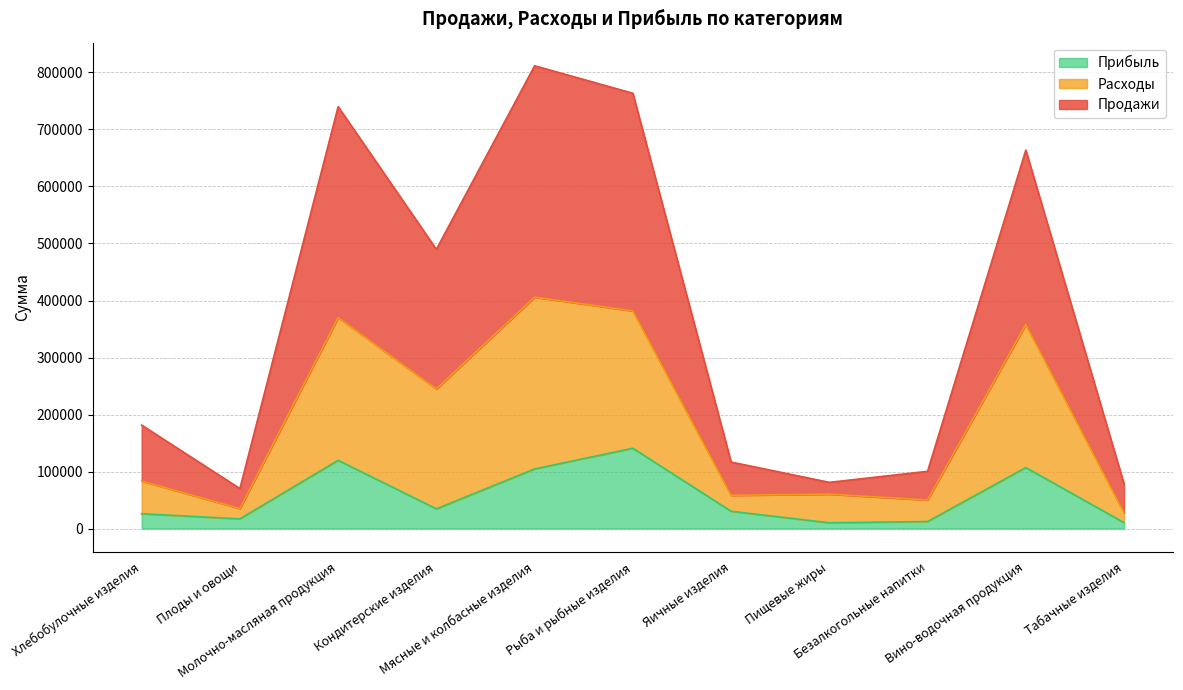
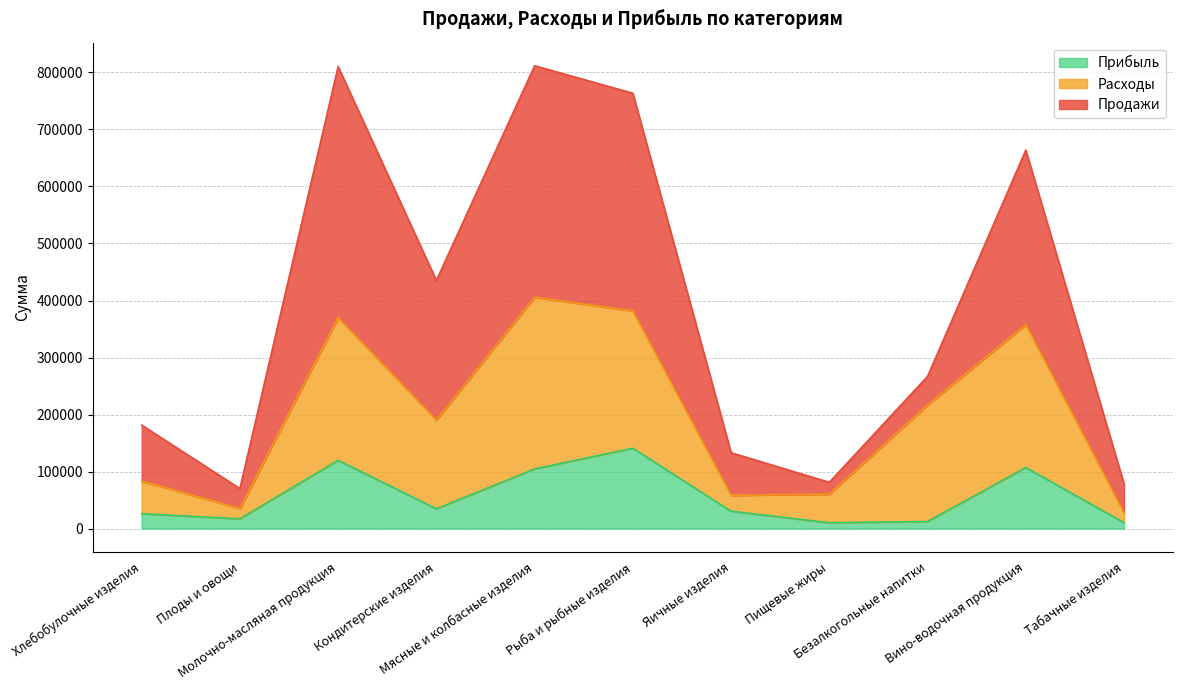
  {
    "Прибыль": {
      "Хлебобулочные изделия": 30000,
      "Плоды и овощи": 20000,
      "Молочно-масляная продукция": 120000,
      "Кондитерские изделия": 30000,
      "Мясные и колбасные изделия": 100000,
      "Рыба и рыбные изделия": 140000,
      "Яичные изделия": 30000,
      "Пищевые жиры": 10000,
      "Безалкогольные напитки": 10000,
      "Вино-водочная продукция": 110000,
      "Табачные изделия": 10000
    },
    "Расходы": {
      "Хлебобулочные изделия": 60000,
      "Плоды и овощи": 20000,
      "Молочно-масляная продукция": 250000,
-     "Кондитерские изделия": 210000,
+     "Кондитерские изделия": 160000,
      "Мясные и колбасные изделия": 300000,
      "Рыба и рыбные изделия": 240000,
      "Яичные изделия": 30000,
      "Пищевые жиры": 50000,
-     "Безалкогольные напитки": 40000,
+     "Безалкогольные напитки": 200000,
      "Вино-водочная продукция": 250000,
      "Табачные изделия": 20000
    },
    "Продажи": {
      "Хлебобулочные изделия": 100000,
      "Плоды и овощи": 40000,
-     "Молочно-масляная продукция": 370000,
+     "Молочно-масляная продукция": 440000,
      "Кондитерские изделия": 240000,
      "Мясные и колбасные изделия": 410000,
      "Рыба и рыбные изделия": 380000,
-     "Яичные изделия": 60000,
+     "Яичные изделия": 70000,
      "Пищевые жиры": 20000,
      "Безалкогольные напитки": 50000,
      "Вино-водочная продукция": 310000,
      "Табачные изделия": 50000
    }
  }
